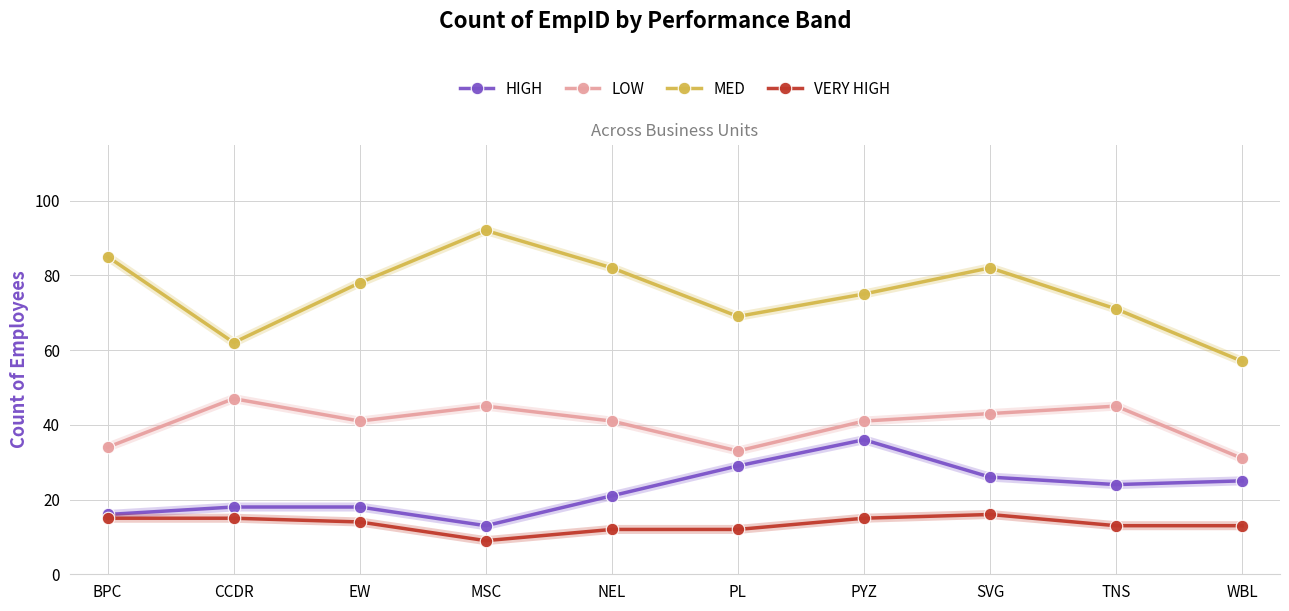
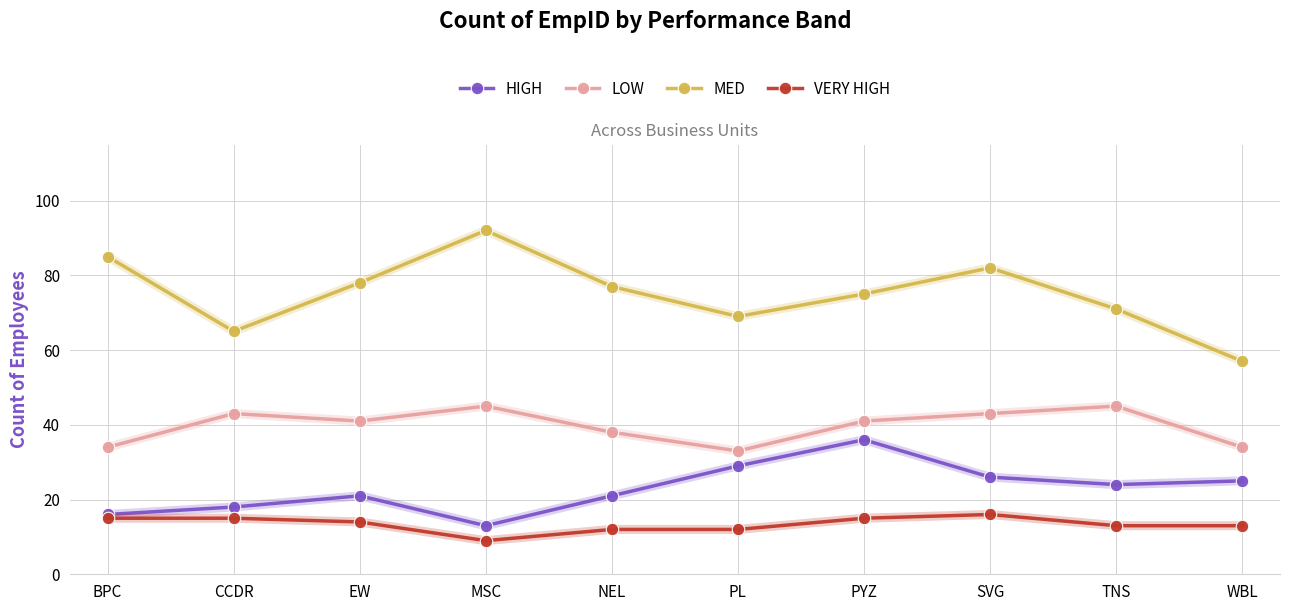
  {
    "HIGH": {
      "BPC": 16,
      "CCDR": 18,
-     "EW": 18,
+     "EW": 21,
      "MSC": 13,
      "NEL": 21,
      "PL": 29,
      "PYZ": 36,
      "SVG": 26,
      "TNS": 24,
      "WBL": 25
    },
    "LOW": {
      "BPC": 34,
-     "CCDR": 47,
+     "CCDR": 43,
      "EW": 41,
      "MSC": 45,
-     "NEL": 41,
+     "NEL": 38,
      "PL": 33,
      "PYZ": 41,
      "SVG": 43,
      "TNS": 45,
-     "WBL": 31
+     "WBL": 34
    },
    "MED": {
      "BPC": 85,
-     "CCDR": 62,
+     "CCDR": 65,
      "EW": 78,
      "MSC": 92,
-     "NEL": 82,
+     "NEL": 77,
      "PL": 69,
      "PYZ": 75,
      "SVG": 82,
      "TNS": 71,
      "WBL": 57
    },
    "VERY HIGH": {
      "BPC": 15,
      "CCDR": 15,
      "EW": 14,
      "MSC": 9,
      "NEL": 12,
      "PL": 12,
      "PYZ": 15,
      "SVG": 16,
      "TNS": 13,
      "WBL": 13
    }
  }
